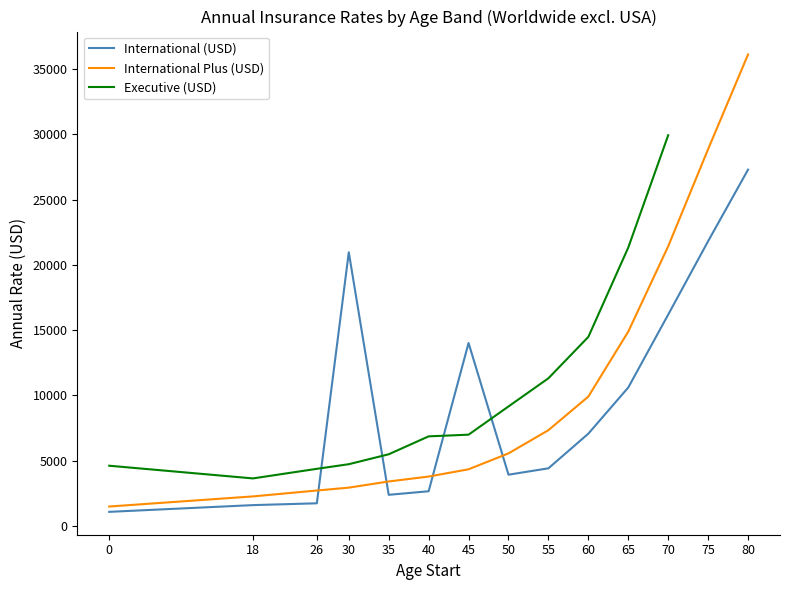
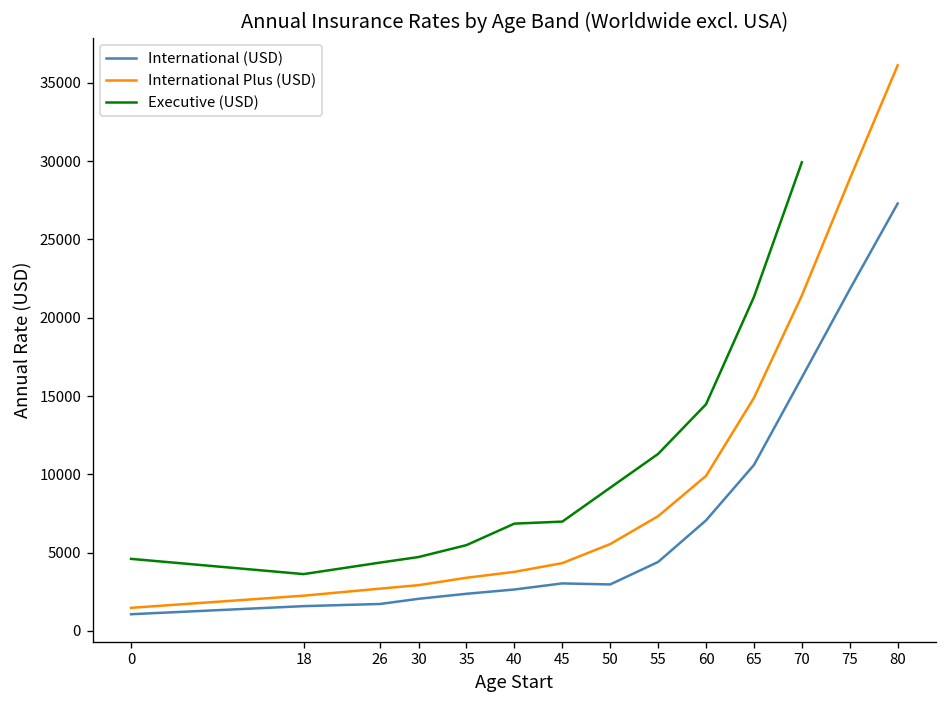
  {
    "International (USD)": {
      "0": 1100,
      "18": 1600,
      "26": 1700,
-     "30": 21000,
+     "30": 2100,
      "35": 2400,
      "40": 2600,
-     "45": 14000,
-     "50": 3900,
+     "45": 3000,
+     "50": 3000,
      "55": 4400,
      "60": 7100,
      "65": 10600,
      "70": 16200,
      "75": 21800,
      "80": 27300
    },
    "International Plus (USD)": {
      "0": 1500,
      "18": 2300,
      "26": 2700,
      "30": 2900,
      "35": 3400,
      "40": 3800,
      "45": 4300,
      "50": 5500,
      "55": 7300,
      "60": 9900,
      "65": 14900,
      "70": 21400,
      "75": 28900,
      "80": 36100
    },
    "Executive (USD)": {
      "0": 4600,
      "18": 3600,
      "26": 4400,
      "30": 4700,
      "35": 5500,
      "40": 6900,
      "45": 7000,
      "50": 9100,
      "55": 11300,
      "60": 14500,
      "65": 21300,
      "70": 29900
    }
  }
